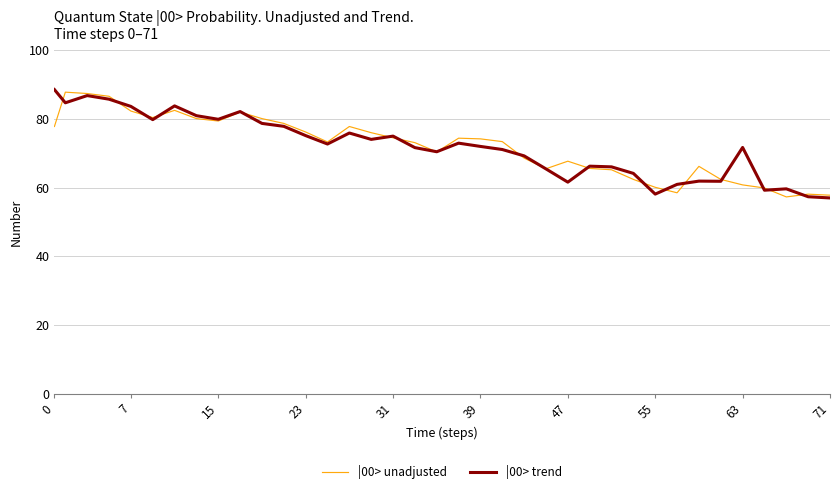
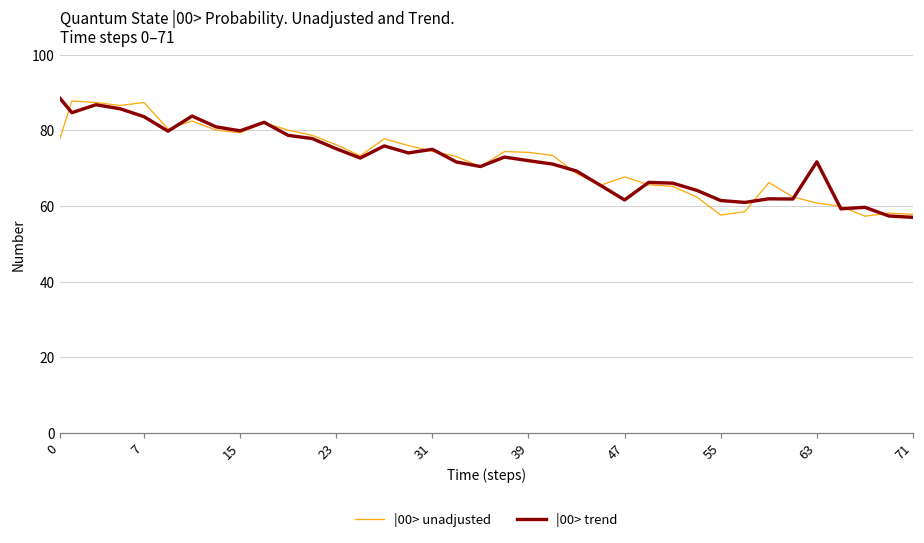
  {
    "|00> unadjusted": {
      "0": 78,
-     "7": 82,
+     "7": 87,
      "23": 76,
      "39": 74,
      "47": 68,
-     "55": 60,
+     "55": 58,
      "63": 61,
      "71": 58
    },
    "|00> trend": {
      "0": 89,
      "7": 84,
      "23": 75,
      "39": 72,
      "47": 62,
-     "55": 58,
+     "55": 61,
      "63": 72,
      "71": 57
    }
  }
